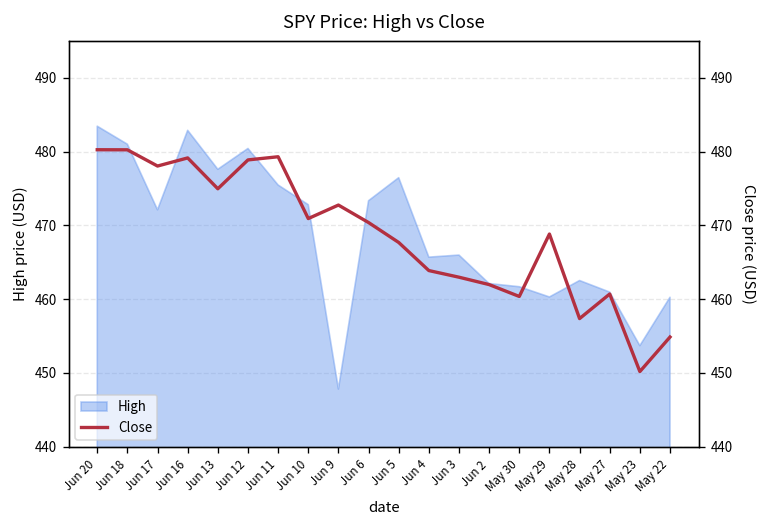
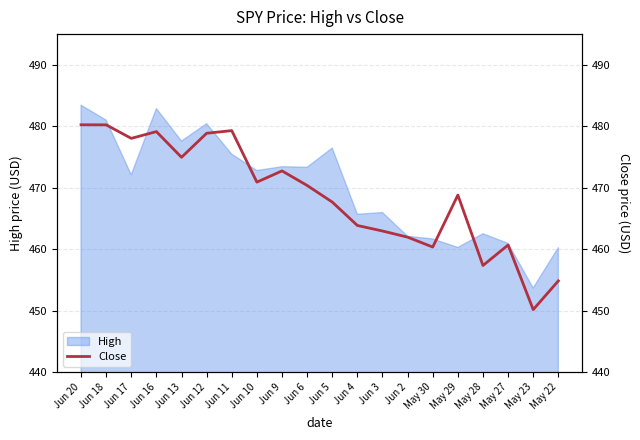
  {
    "High": {
      "Jun 20": 483,
      "Jun 18": 481,
      "Jun 17": 472,
      "Jun 16": 483,
      "Jun 13": 478,
      "Jun 12": 480,
      "Jun 11": 475,
      "Jun 10": 473,
-     "Jun 9": 448,
+     "Jun 9": 473,
      "Jun 6": 473,
      "Jun 5": 476,
      "Jun 4": 466,
      "Jun 3": 466,
      "Jun 2": 462,
      "May 30": 462,
      "May 29": 460,
      "May 28": 463,
      "May 27": 461,
      "May 23": 454,
      "May 22": 460
    },
    "Close": {
      "Jun 20": 480,
      "Jun 18": 480,
      "Jun 17": 478,
      "Jun 16": 479,
      "Jun 13": 475,
      "Jun 12": 479,
      "Jun 11": 479,
      "Jun 10": 471,
      "Jun 9": 473,
      "Jun 6": 470,
      "Jun 5": 468,
      "Jun 4": 464,
      "Jun 3": 463,
      "Jun 2": 462,
      "May 30": 460,
      "May 29": 469,
      "May 28": 457,
      "May 27": 461,
      "May 23": 450,
      "May 22": 455
    }
  }
